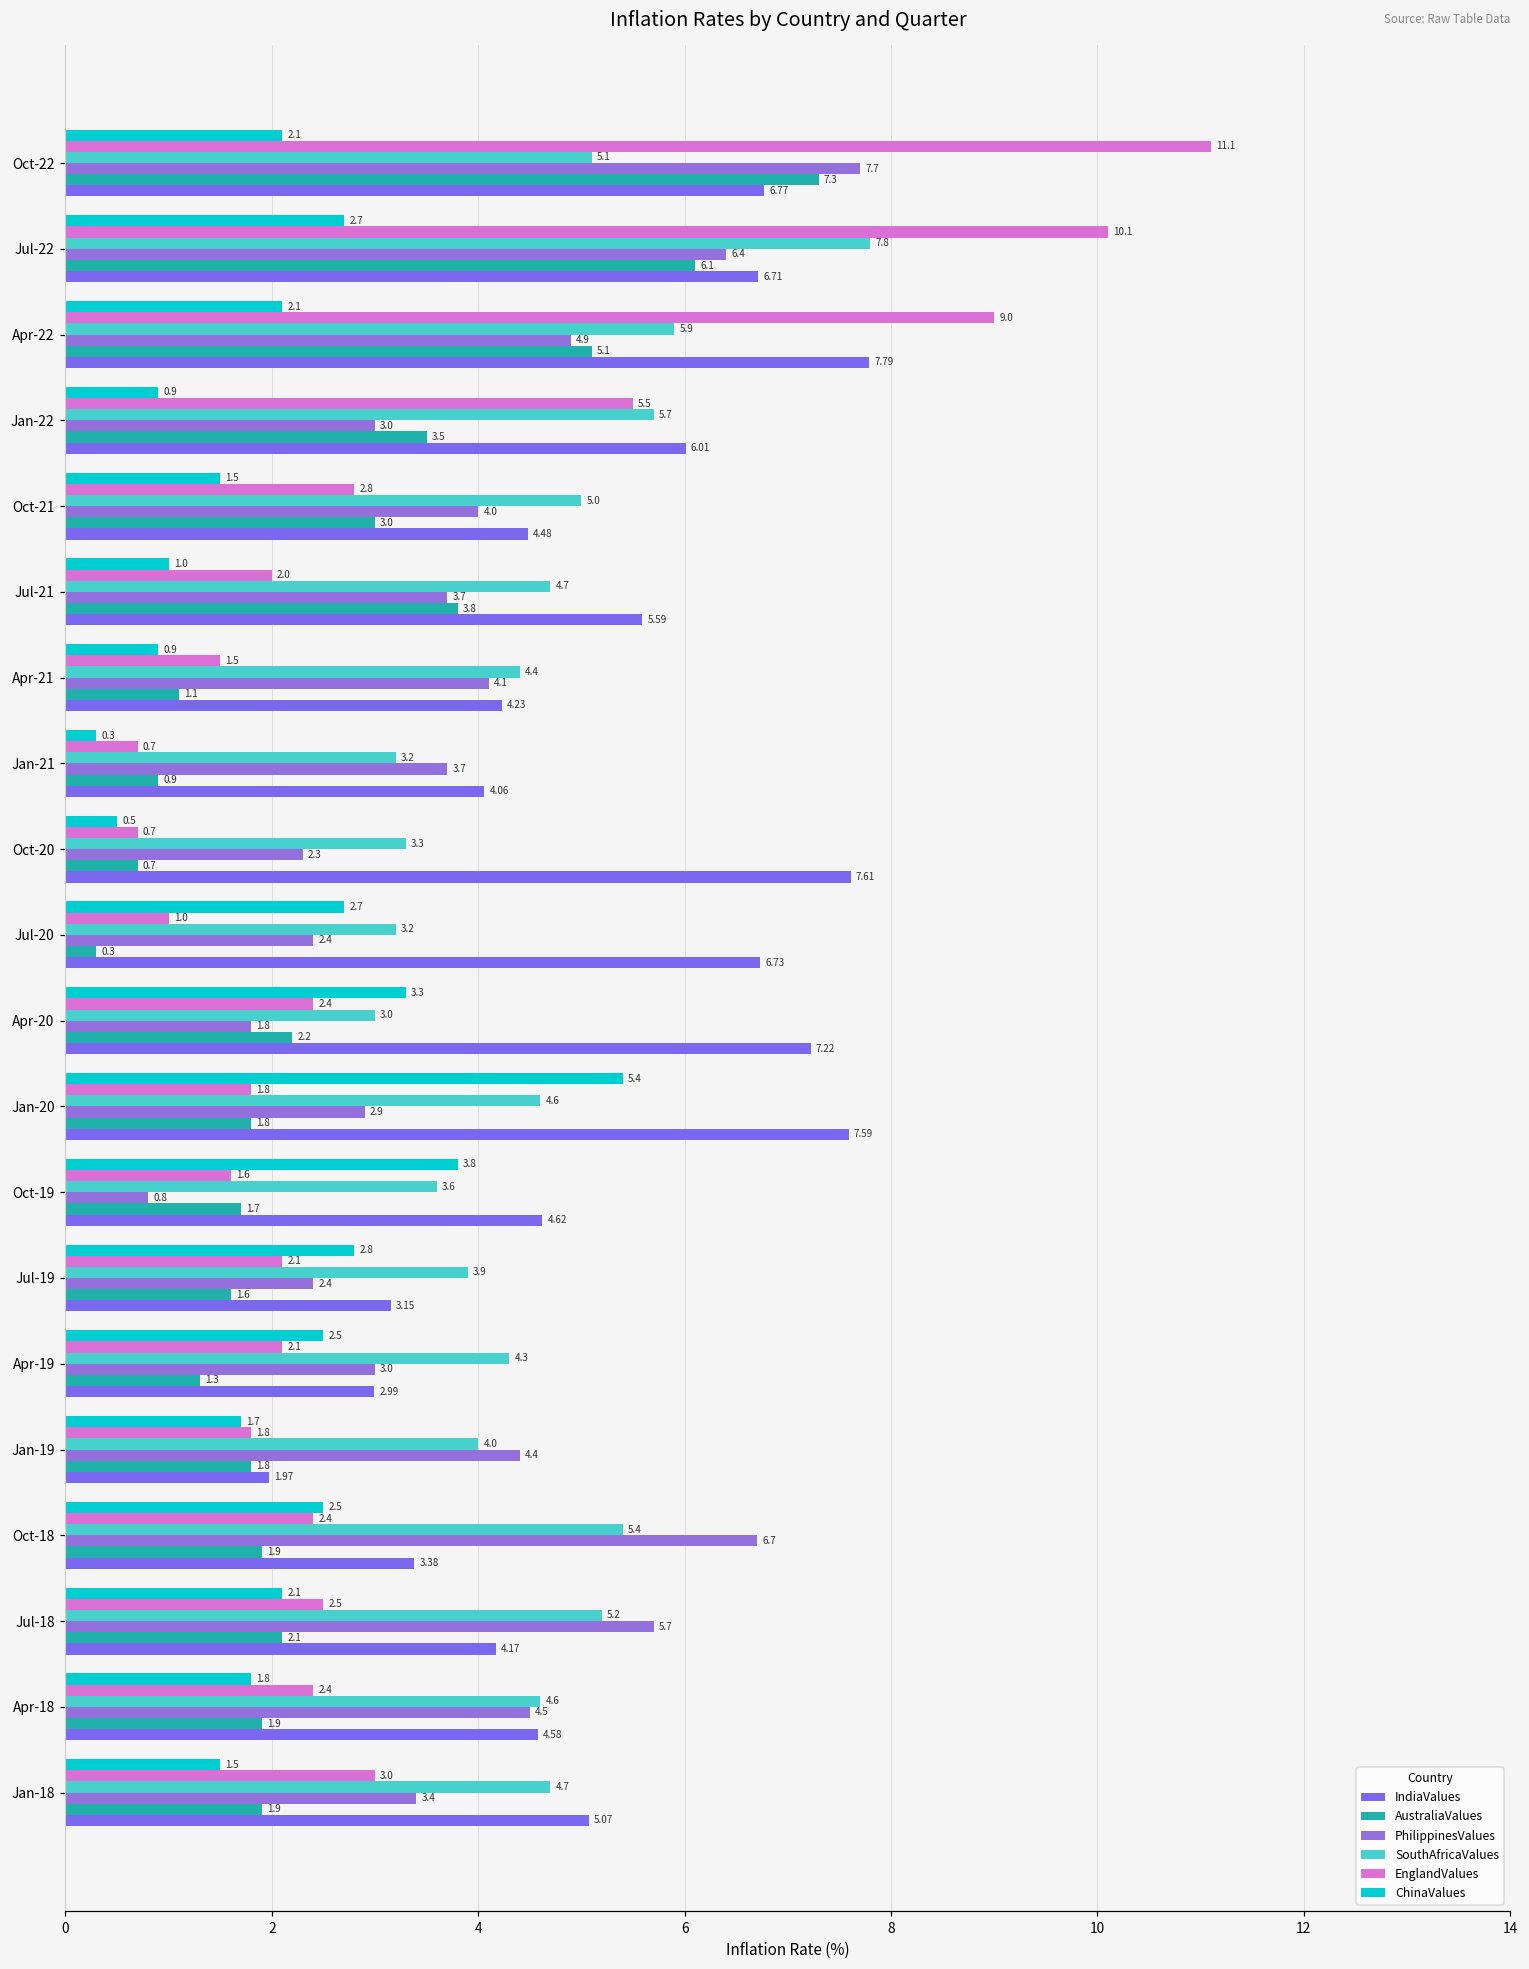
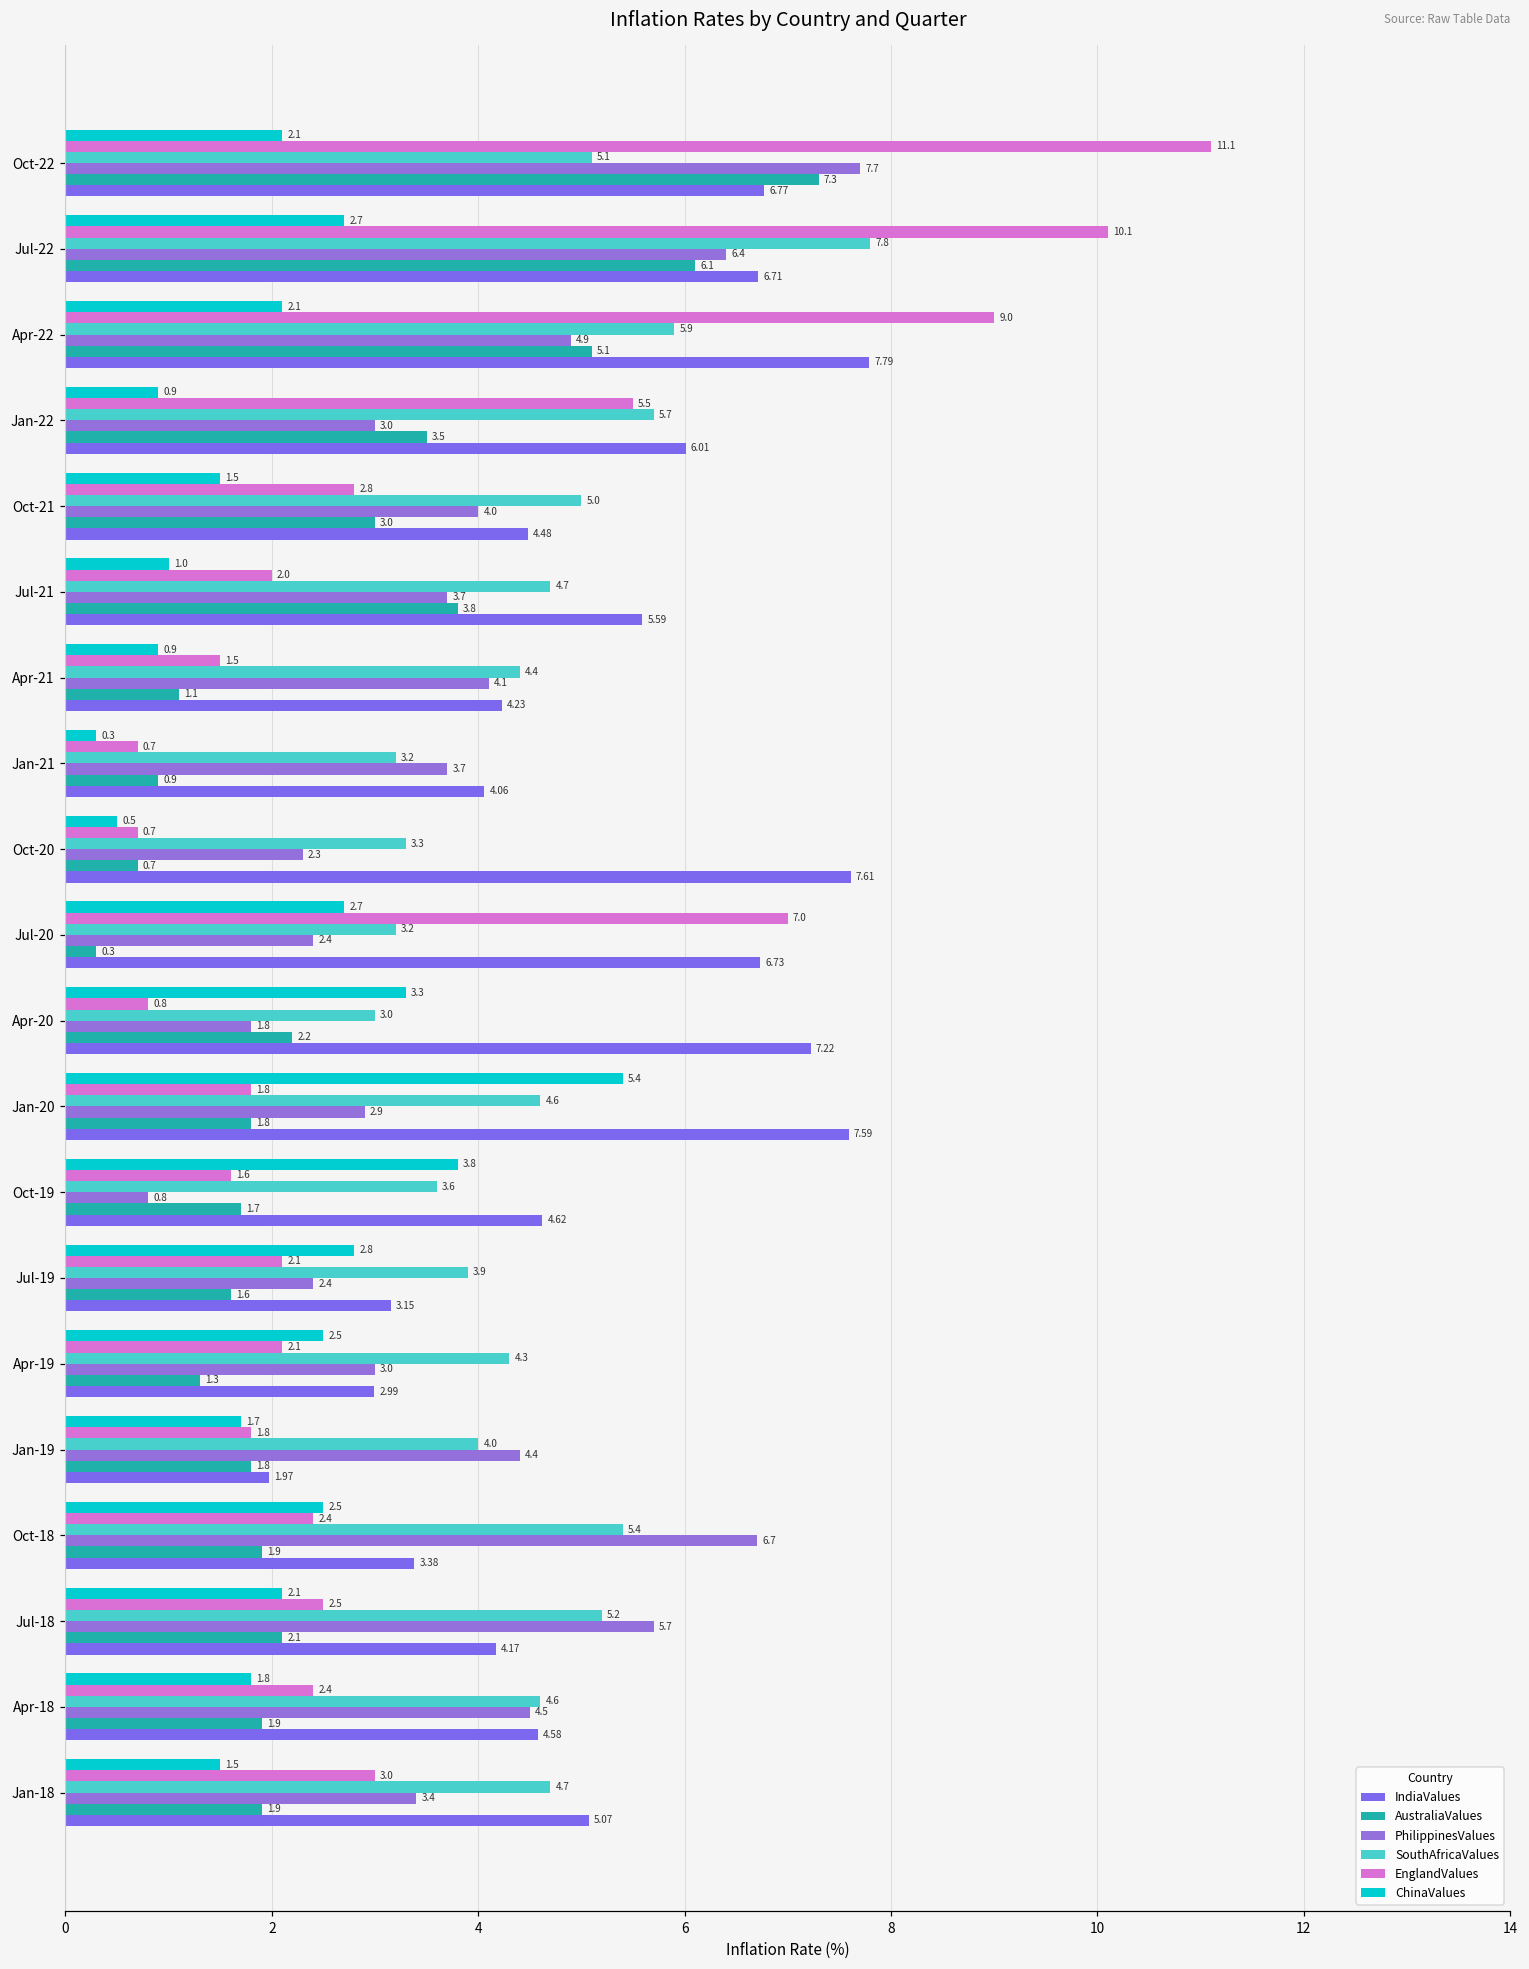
  {
    "SouthAfricaValues": {
      "Oct-22": 5.1,
      "Jul-22": 7.8,
      "Apr-22": 5.9,
      "Jan-22": 5.7,
      "Oct-21": 5.0,
      "Jul-21": 4.7,
      "Apr-21": 4.4,
      "Jan-21": 3.2,
      "Oct-20": 3.3,
      "Jul-20": 3.2,
      "Apr-20": 3.0,
      "Jan-20": 4.6,
      "Oct-19": 3.6,
      "Jul-19": 3.9,
      "Apr-19": 4.3,
      "Jan-19": 4.0,
      "Oct-18": 5.4,
      "Jul-18": 5.2,
      "Apr-18": 4.6,
      "Jan-18": 4.7
    },
    "EnglandValues": {
      "Oct-22": 11.1,
      "Jul-22": 10.1,
      "Apr-22": 9.0,
      "Jan-22": 5.5,
      "Oct-21": 2.8,
      "Jul-21": 2.0,
      "Apr-21": 1.5,
      "Jan-21": 0.7,
      "Oct-20": 0.7,
-     "Jul-20": 1.0,
-     "Apr-20": 2.4,
+     "Jul-20": 7.0,
+     "Apr-20": 0.8,
      "Jan-20": 1.8,
      "Oct-19": 1.6,
      "Jul-19": 2.1,
      "Apr-19": 2.1,
      "Jan-19": 1.8,
      "Oct-18": 2.4,
      "Jul-18": 2.5,
      "Apr-18": 2.4,
      "Jan-18": 3.0
    }
  }
